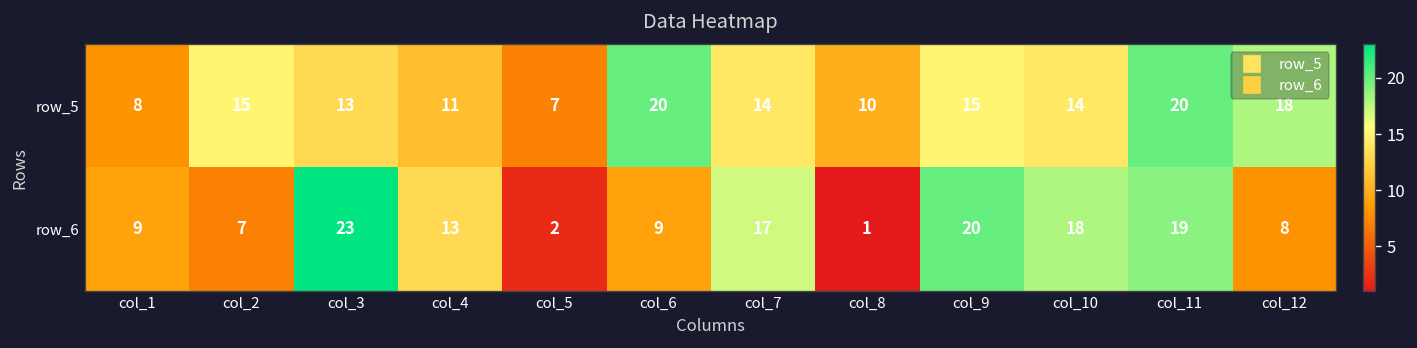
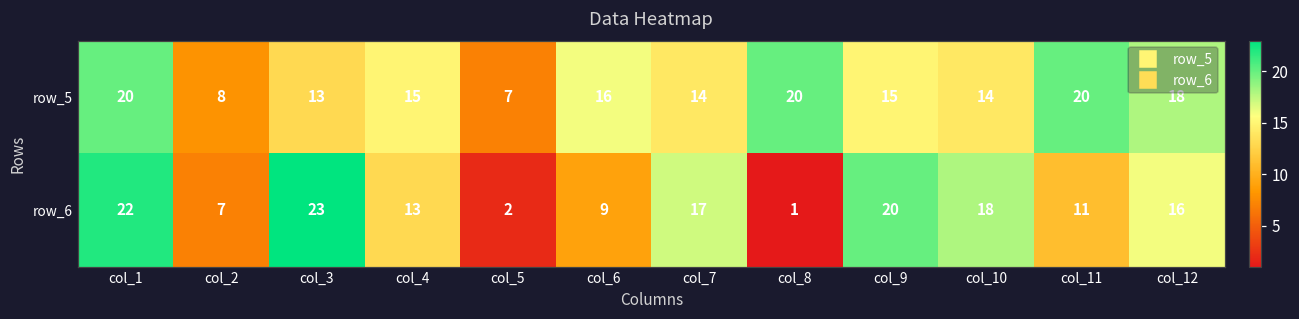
  {
    "row_5": {
-     "col_1": 8,
-     "col_2": 15,
+     "col_1": 20,
+     "col_2": 8,
      "col_3": 13,
-     "col_4": 11,
+     "col_4": 15,
      "col_5": 7,
-     "col_6": 20,
+     "col_6": 16,
      "col_7": 14,
-     "col_8": 10,
+     "col_8": 20,
      "col_9": 15,
      "col_10": 14,
      "col_11": 20
    },
    "row_6": {
-     "col_1": 9,
+     "col_1": 22,
      "col_2": 7,
      "col_3": 23,
      "col_4": 13,
      "col_5": 2,
      "col_6": 9,
      "col_7": 17,
      "col_8": 1,
      "col_9": 20,
      "col_10": 18,
-     "col_11": 19,
-     "col_12": 8
+     "col_11": 11,
+     "col_12": 16
    }
  }
